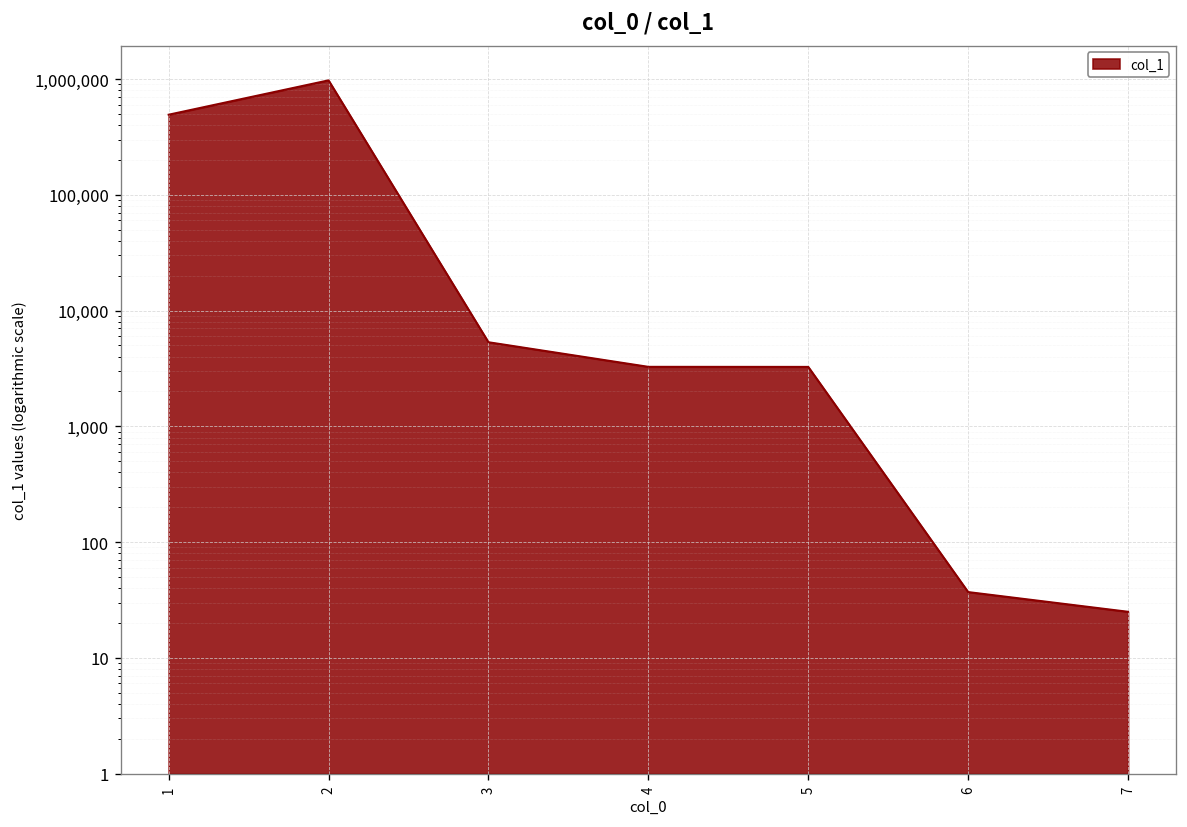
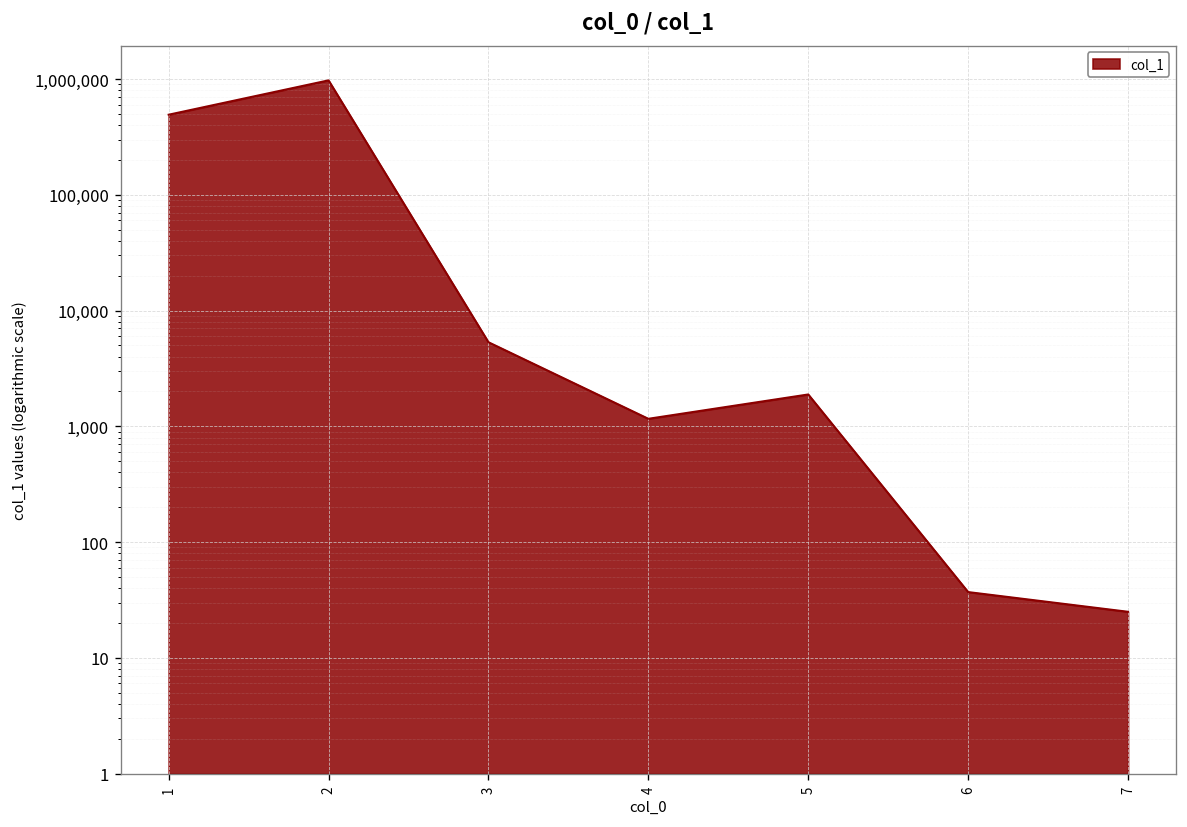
  {
    "1": "500,000",
    "2": "1,000,000",
    "3": "5,000",
-   "4": "3,300",
-   "5": "3,300",
+   "4": "1,200",
+   "5": "1,900",
    "6": "37",
    "7": "25"
  }
